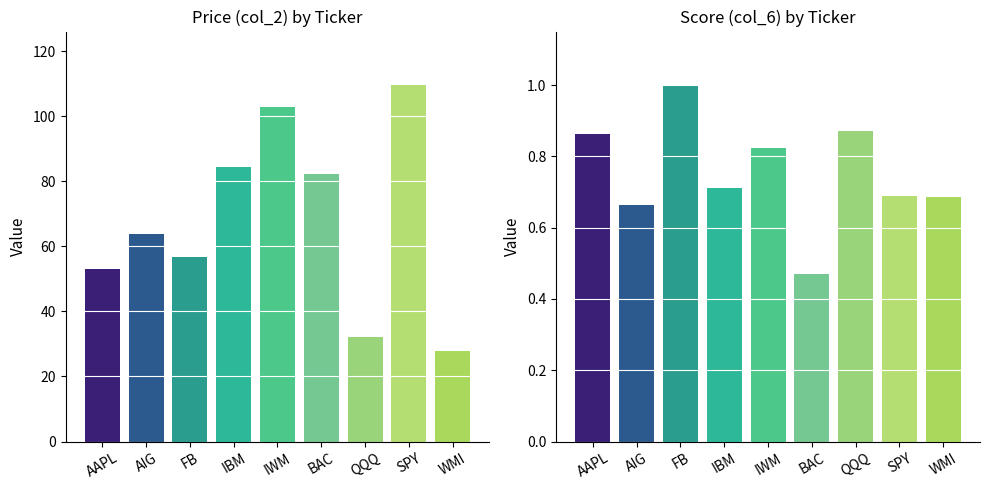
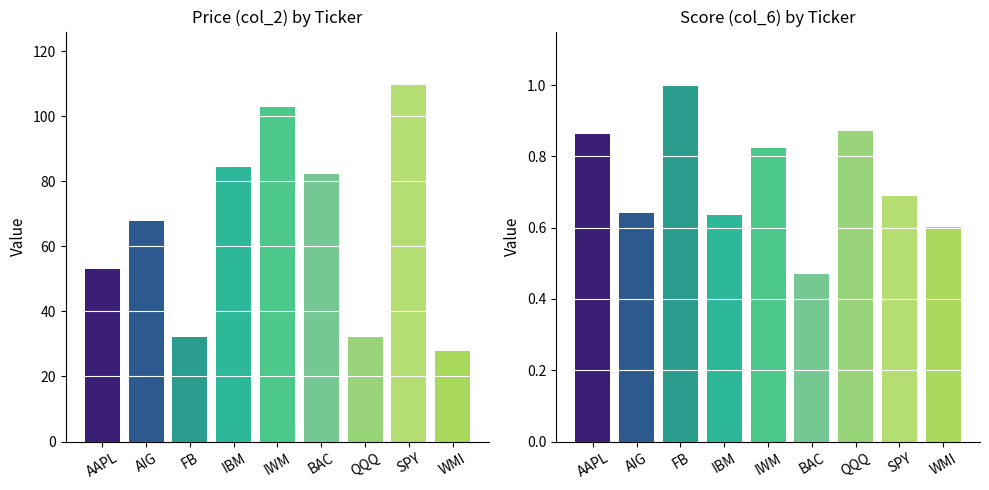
  {
    "Price (col_2) by Ticker": {
      "AAPL": 53,
-     "AIG": 64,
-     "FB": 57,
+     "AIG": 68,
+     "FB": 32,
      "IBM": 84,
      "IWM": 103,
      "BAC": 82,
      "QQQ": 32,
      "SPY": 110,
      "WMI": 28
    },
    "Score (col_6) by Ticker": {
      "AAPL": 0.86,
-     "AIG": 0.66,
+     "AIG": 0.64,
      "FB": 1.00,
-     "IBM": 0.71,
+     "IBM": 0.64,
      "IWM": 0.82,
      "BAC": 0.47,
      "QQQ": 0.87,
      "SPY": 0.69,
-     "WMI": 0.69
+     "WMI": 0.60
    }
  }
